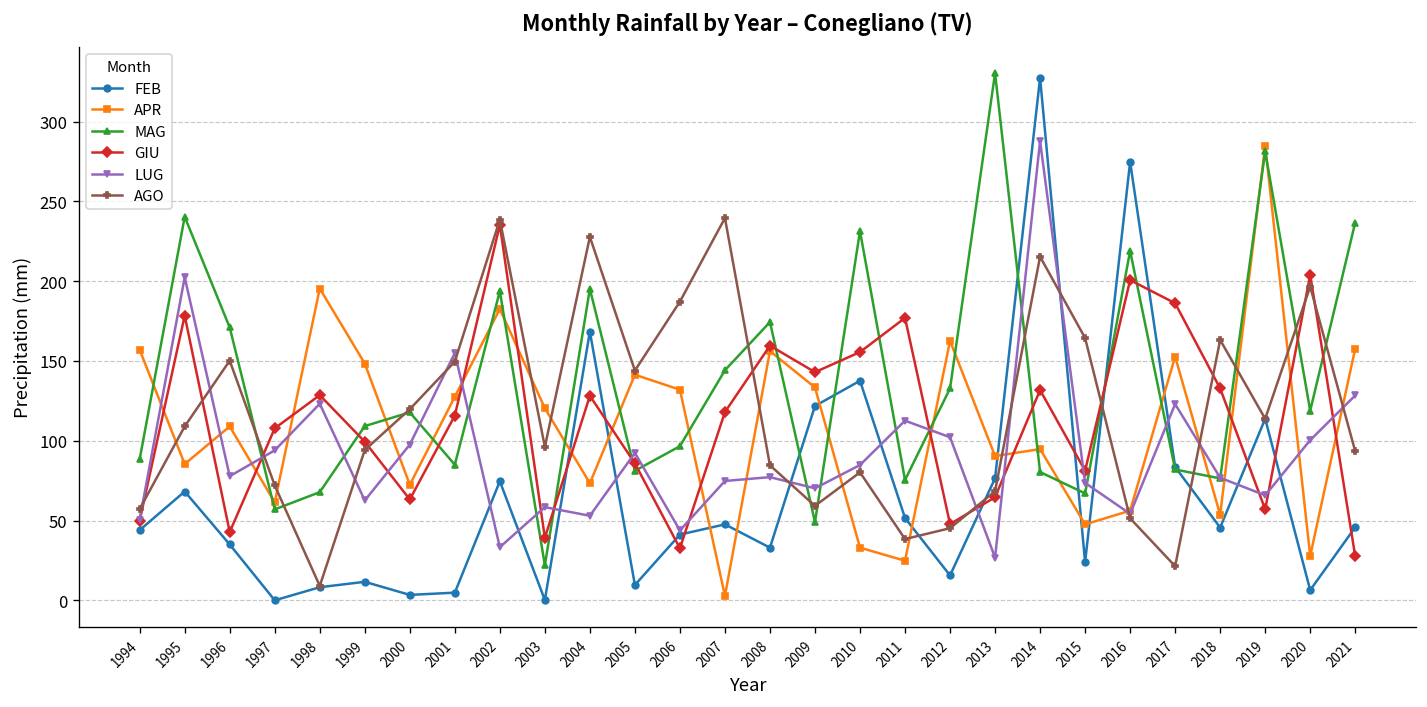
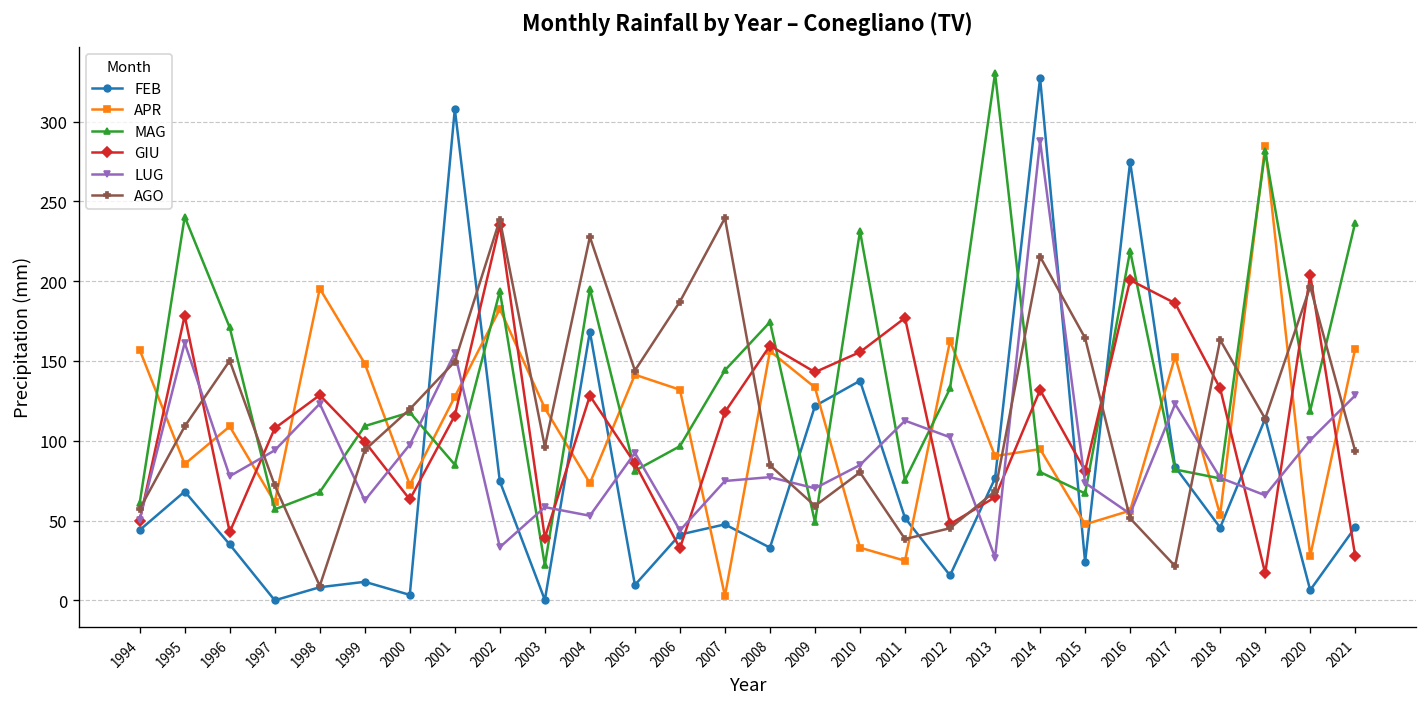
  {
    "FEB": {
      "1994": 44,
      "1995": 68,
      "1996": 35,
      "1997": 0,
      "1999": 12,
      "2000": 3,
-     "2001": 5,
+     "2001": 308,
      "2002": 75,
      "2003": 0,
      "2004": 168,
      "2005": 10,
      "2006": 41,
      "2007": 48,
      "2008": 33,
      "2009": 122,
      "2010": 138,
      "2011": 52,
      "2012": 16,
      "2013": 77,
      "2014": 327,
      "2015": 24,
      "2016": 275,
      "2018": 46,
      "2020": 6,
      "2021": 46
    },
    "APR": {
      "1994": 157,
      "1995": 85,
      "1996": 109,
      "1997": 61,
      "1998": 195,
      "1999": 148,
      "2000": 72,
      "2001": 128,
      "2002": 183,
      "2003": 120,
      "2004": 73,
      "2005": 141,
      "2006": 132,
      "2007": 3,
      "2008": 156,
      "2009": 133,
      "2010": 33,
      "2011": 25,
      "2012": 163,
      "2013": 90,
      "2014": 95,
      "2015": 48,
      "2016": 56,
      "2017": 153,
      "2018": 54,
      "2019": 285,
      "2020": 28,
      "2021": 158
    },
    "MAG": {
-     "1994": 88,
+     "1994": 61,
      "1995": 240,
      "1996": 171,
      "1997": 57,
      "1998": 68,
      "1999": 109,
      "2000": 118,
      "2001": 85,
      "2002": 194,
      "2003": 22,
      "2004": 195,
      "2005": 81,
      "2006": 97,
      "2007": 144,
      "2008": 174,
      "2009": 49,
      "2010": 231,
      "2011": 75,
      "2012": 133,
      "2013": 330,
      "2014": 80,
      "2015": 67,
      "2016": 219,
      "2019": 281,
      "2020": 119,
      "2021": 237
    },
    "GIU": {
      "1995": 178,
      "1996": 43,
      "1997": 108,
      "1998": 129,
      "1999": 99,
      "2000": 63,
      "2001": 116,
      "2002": 235,
      "2003": 39,
      "2004": 128,
      "2005": 86,
      "2006": 33,
      "2007": 118,
      "2008": 160,
      "2009": 143,
      "2010": 156,
      "2011": 177,
      "2012": 48,
      "2013": 65,
      "2014": 132,
      "2015": 81,
      "2016": 201,
      "2017": 186,
      "2018": 133,
-     "2019": 57,
+     "2019": 17,
      "2020": 204,
      "2021": 28
    },
    "LUG": {
-     "1995": 203,
+     "1995": 161,
      "1996": 78,
      "1997": 94,
      "1998": 123,
      "1999": 63,
      "2000": 98,
      "2001": 155,
      "2002": 33,
      "2003": 58,
      "2004": 53,
      "2005": 92,
      "2006": 44,
      "2007": 75,
      "2008": 77,
      "2009": 70,
      "2010": 85,
      "2011": 113,
      "2012": 102,
      "2013": 27,
      "2014": 288,
      "2015": 74,
      "2016": 54,
      "2017": 123,
      "2019": 66,
      "2020": 100,
      "2021": 128
    },
    "AGO": {
      "1994": 57,
      "1995": 109,
      "1996": 150,
      "1997": 72,
      "1999": 94,
      "2000": 120,
      "2001": 150,
      "2002": 239,
      "2003": 96,
      "2004": 228,
      "2005": 144,
      "2006": 187,
      "2007": 240,
      "2008": 85,
      "2009": 59,
      "2010": 80,
      "2011": 38,
      "2012": 45,
      "2013": 68,
      "2014": 215,
      "2015": 164,
      "2016": 51,
      "2017": 21,
      "2018": 163,
      "2020": 197,
      "2021": 93
    }
  }
